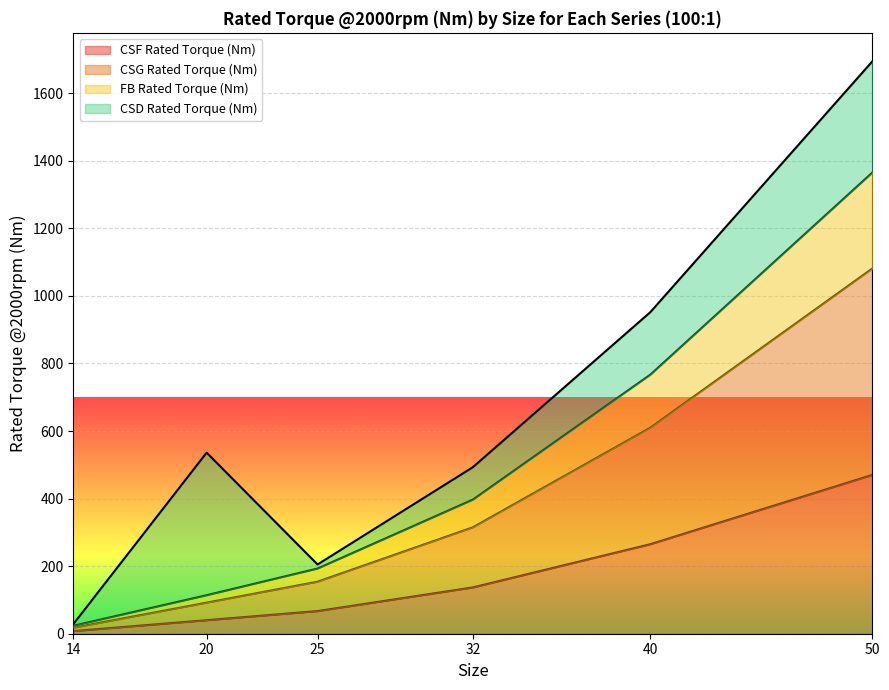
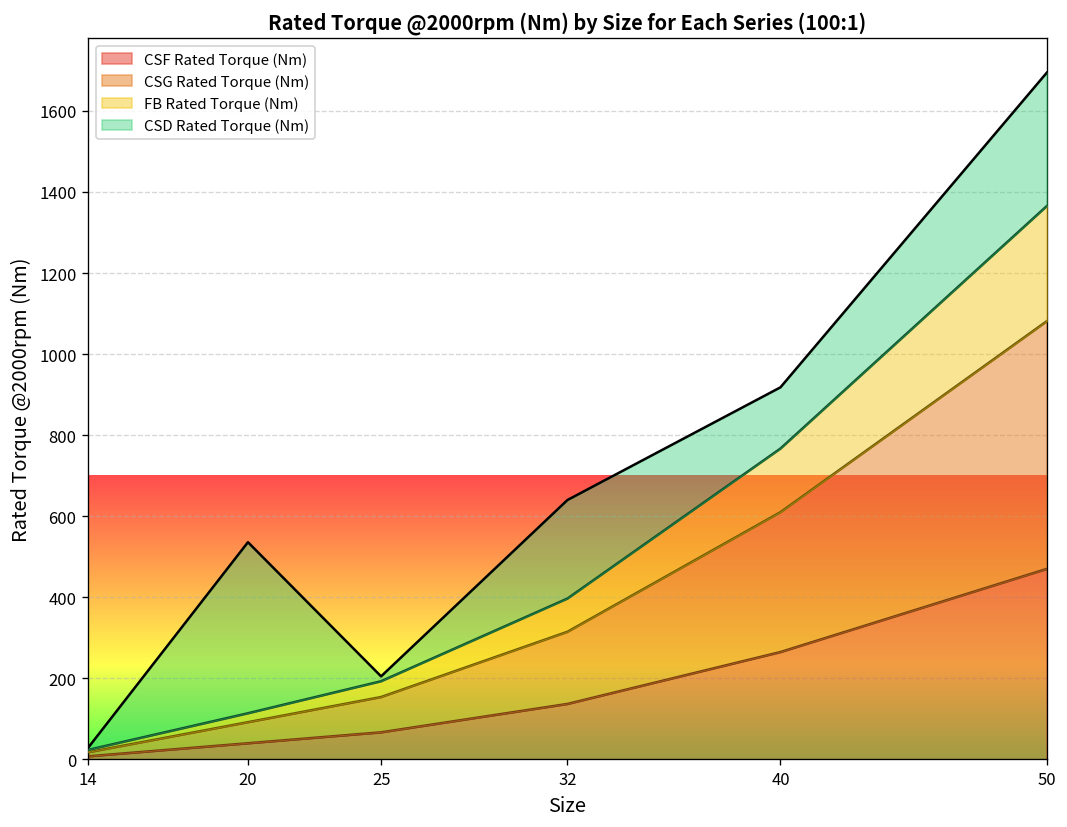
  {
    "CSD Rated Torque (Nm)": {
      "20": 420,
      "25": 10,
-     "32": 100,
-     "40": 190,
+     "32": 240,
+     "40": 150,
      "50": 330
    }
  }
